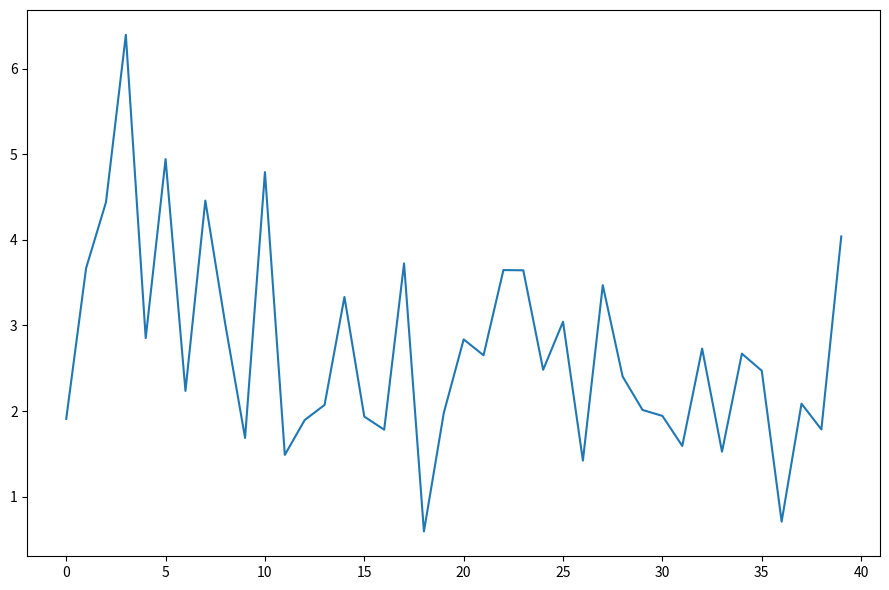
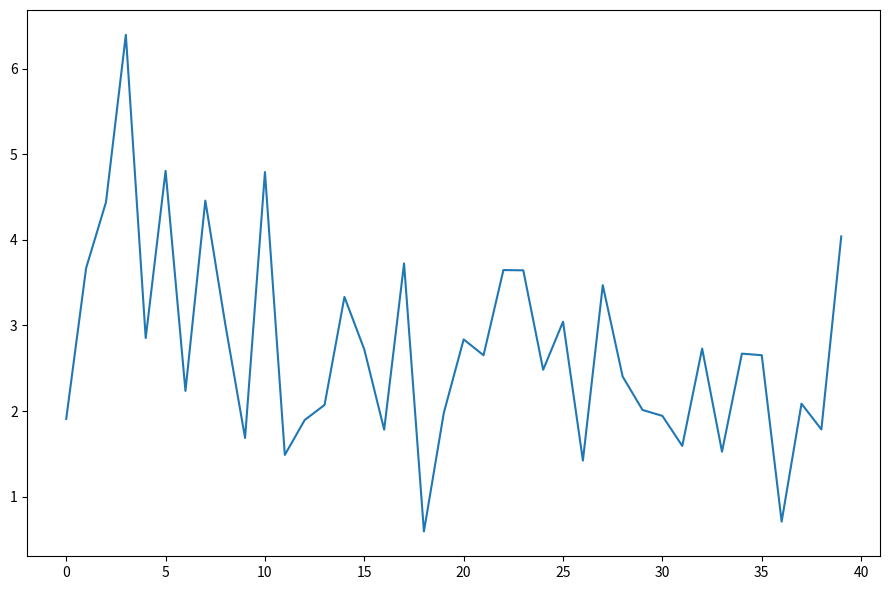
  {
    "0": 1.9,
-   "5": 4.9,
+   "5": 4.8,
    "10": 4.8,
-   "15": 1.9,
+   "15": 2.7,
    "20": 2.8,
    "25": 3.0,
    "30": 1.9,
-   "35": 2.5
+   "35": 2.7
  }
